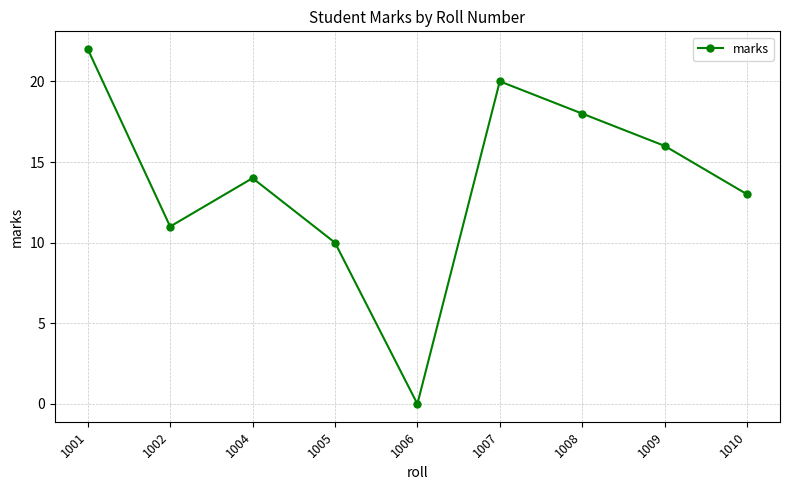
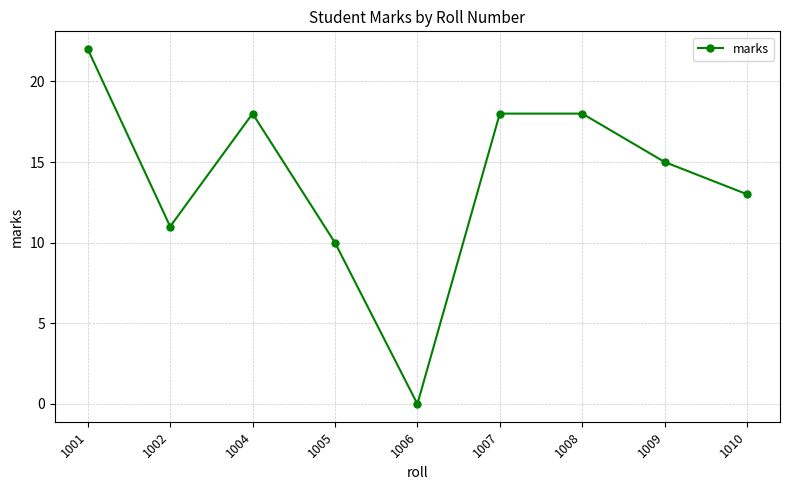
  {
    "1001": 22,
    "1002": 11,
-   "1004": 14,
+   "1004": 18,
    "1005": 10,
    "1006": 0,
-   "1007": 20,
+   "1007": 18,
    "1008": 18,
-   "1009": 16,
+   "1009": 15,
    "1010": 13
  }
